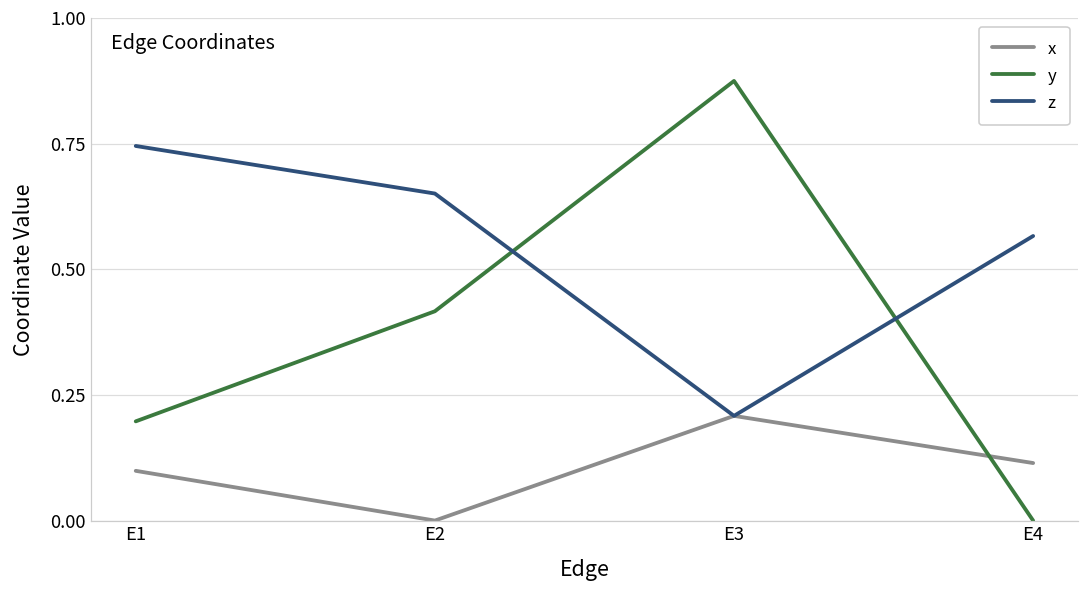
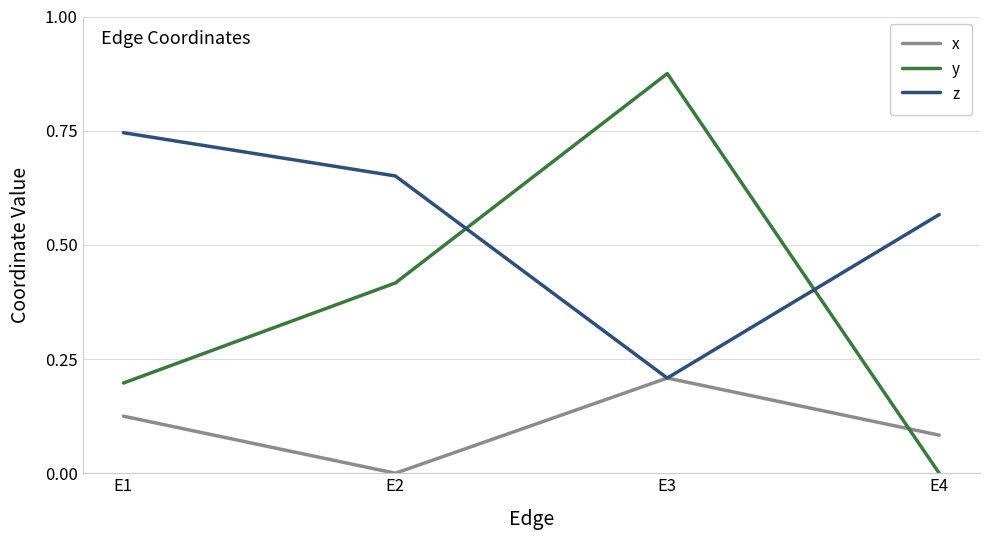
  {
    "x": {
-     "E1": 0.10,
+     "E1": 0.13,
      "E2": 0.00,
-     "E4": 0.11
+     "E4": 0.08
    },
    "y": {
      "E1": 0.20,
      "E2": 0.42,
      "E3": 0.88,
      "E4": 0.00
    },
    "z": {
      "E1": 0.75,
      "E2": 0.65,
      "E4": 0.57
    }
  }
